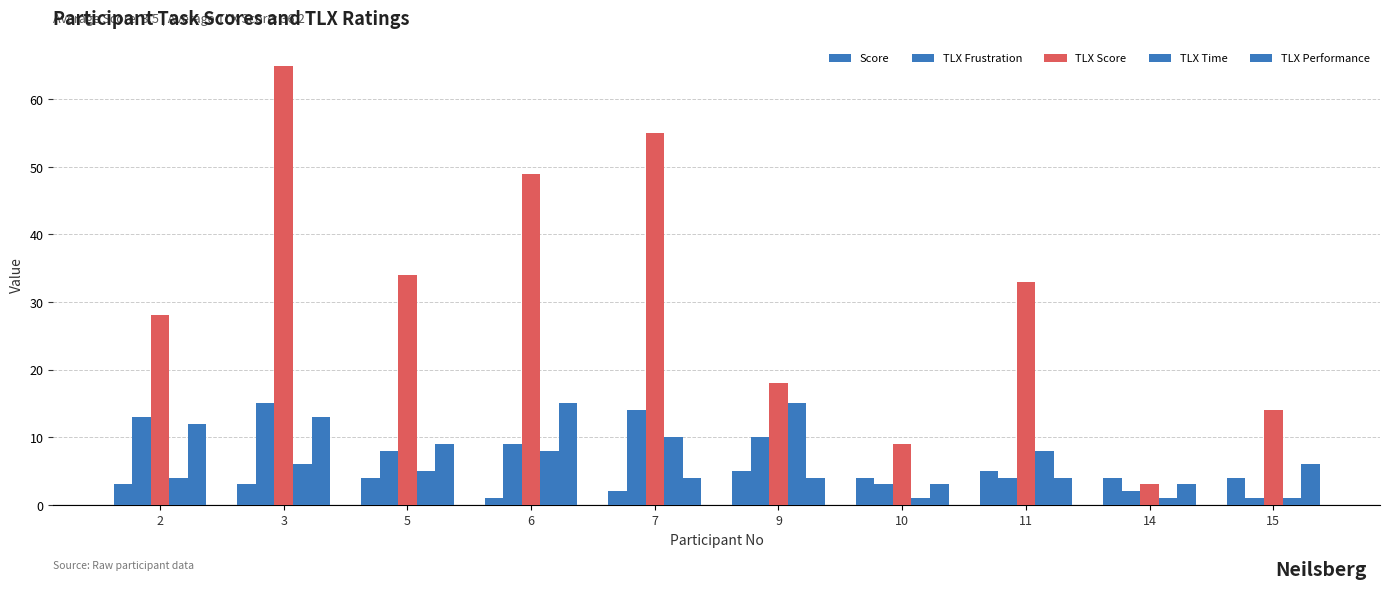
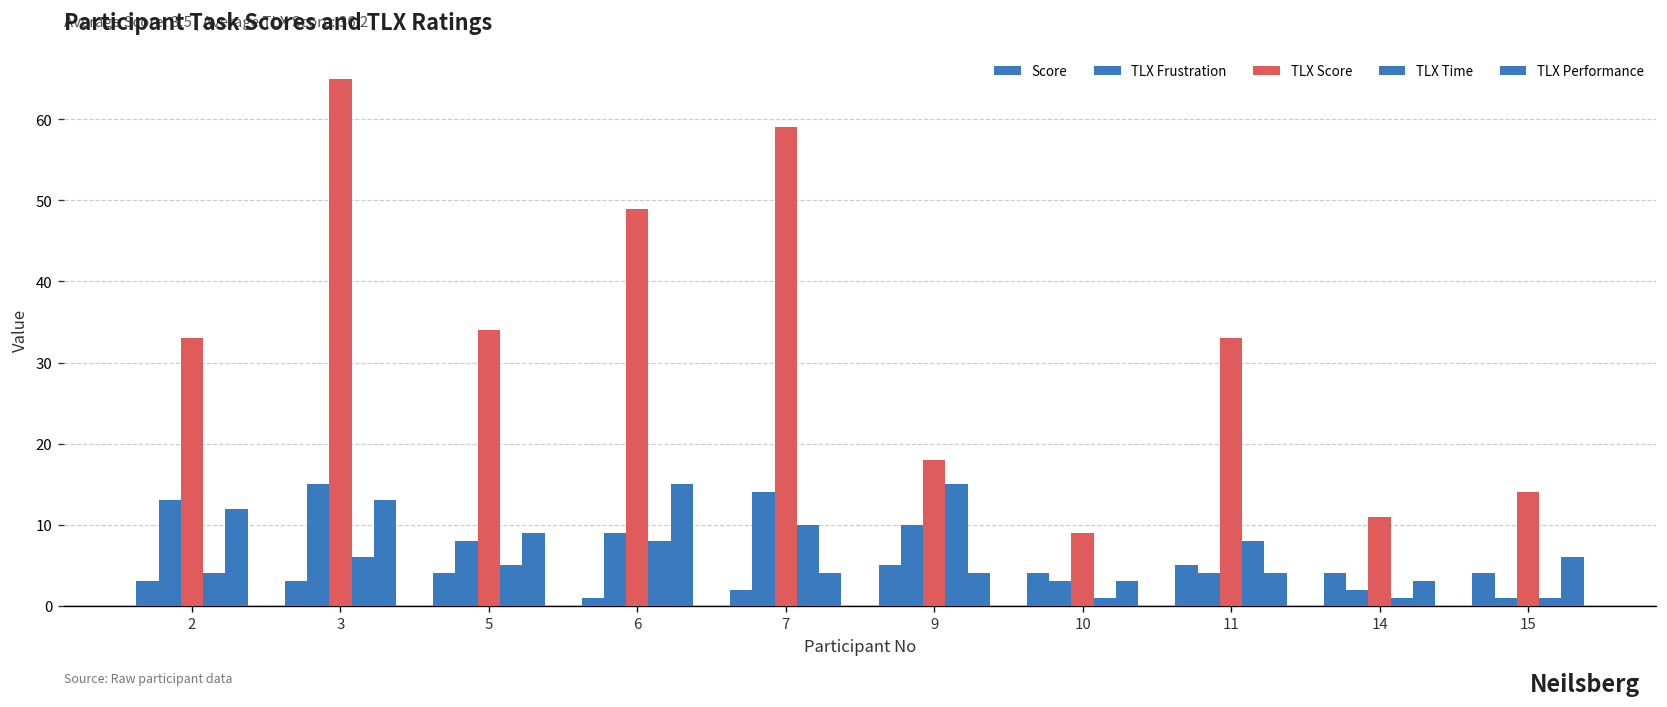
  {
    "TLX Score": {
-     "2": 28,
+     "2": 33,
      "3": 65,
      "5": 34,
      "6": 49,
-     "7": 55,
+     "7": 59,
      "9": 18,
      "10": 9,
      "11": 33,
-     "14": 3,
+     "14": 11,
      "15": 14
    }
  }
